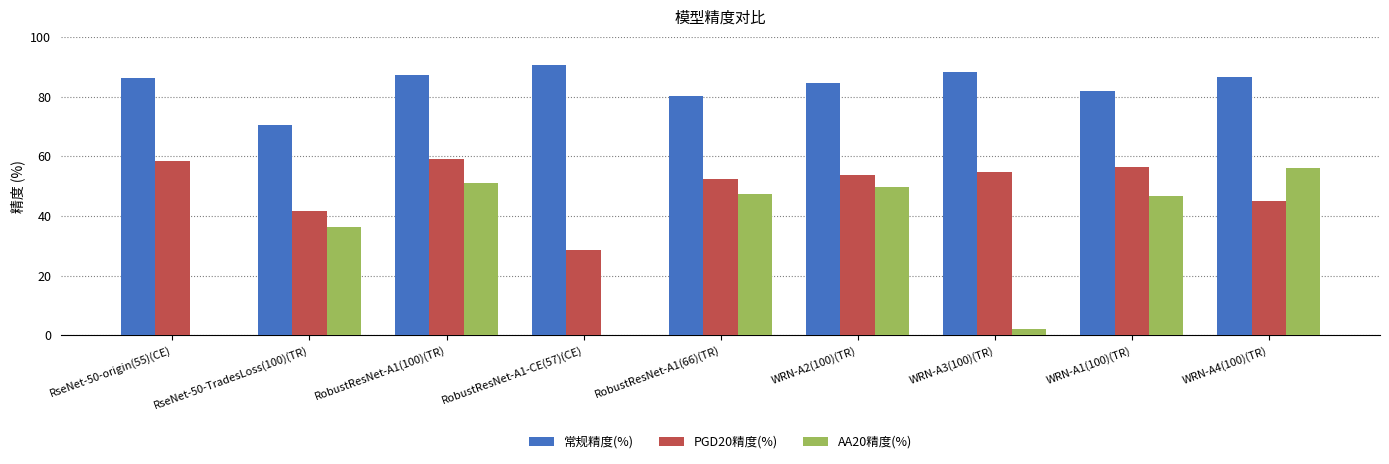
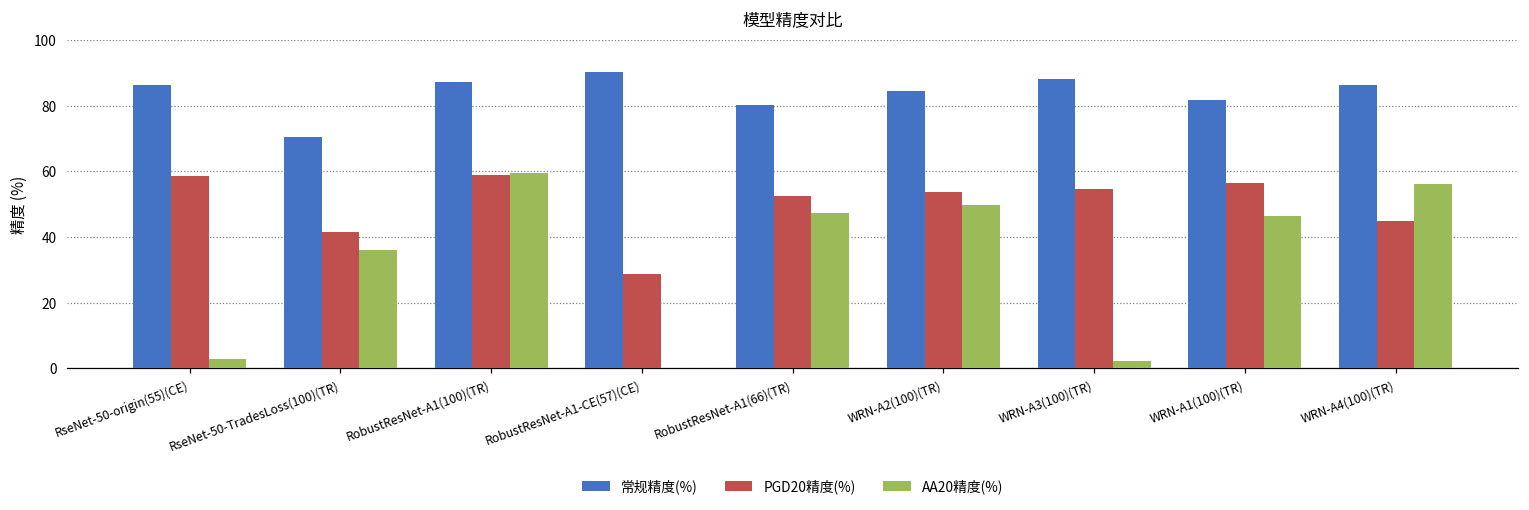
  {
    "常规精度(%)": {
      "RseNet-50-origin(55)(CE)": 86,
      "RseNet-50-TradesLoss(100)(TR)": 70,
      "RobustResNet-A1(100)(TR)": 87,
      "RobustResNet-A1-CE(57)(CE)": 90,
      "RobustResNet-A1(66)(TR)": 80,
      "WRN-A2(100)(TR)": 85,
      "WRN-A3(100)(TR)": 88,
      "WRN-A1(100)(TR)": 82,
      "WRN-A4(100)(TR)": 86
    },
    "PGD20精度(%)": {
      "RseNet-50-origin(55)(CE)": 59,
      "RseNet-50-TradesLoss(100)(TR)": 42,
      "RobustResNet-A1(100)(TR)": 59,
      "RobustResNet-A1-CE(57)(CE)": 29,
      "RobustResNet-A1(66)(TR)": 53,
      "WRN-A2(100)(TR)": 54,
      "WRN-A3(100)(TR)": 55,
      "WRN-A1(100)(TR)": 56,
      "WRN-A4(100)(TR)": 45
    },
    "AA20精度(%)": {
-     "RseNet-50-origin(55)(CE)": 0,
+     "RseNet-50-origin(55)(CE)": 3,
      "RseNet-50-TradesLoss(100)(TR)": 36,
-     "RobustResNet-A1(100)(TR)": 51,
+     "RobustResNet-A1(100)(TR)": 60,
      "RobustResNet-A1-CE(57)(CE)": 0,
      "RobustResNet-A1(66)(TR)": 47,
      "WRN-A2(100)(TR)": 50,
      "WRN-A3(100)(TR)": 2,
      "WRN-A1(100)(TR)": 47,
      "WRN-A4(100)(TR)": 56
    }
  }
